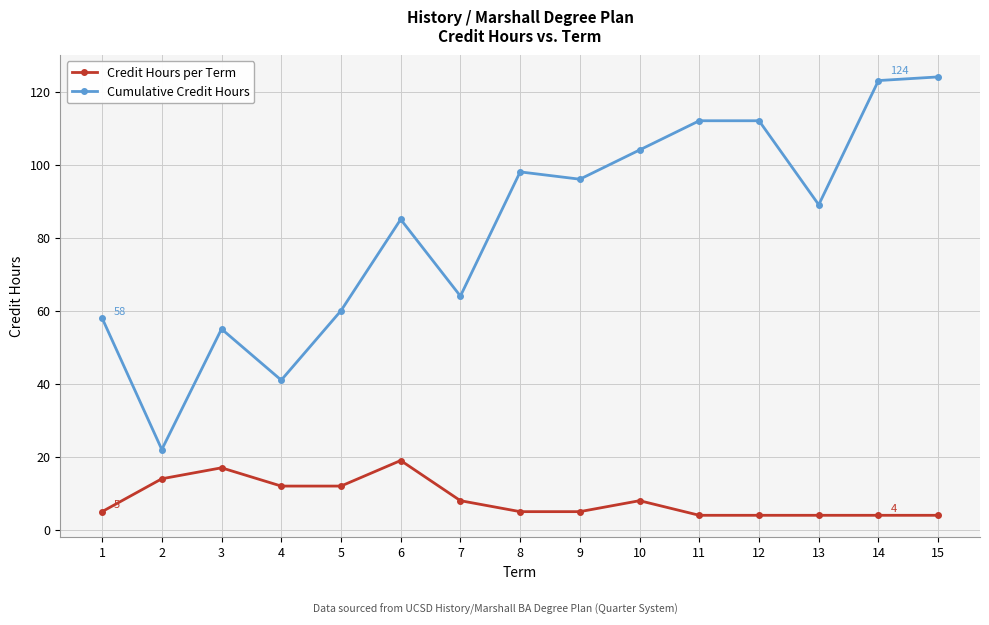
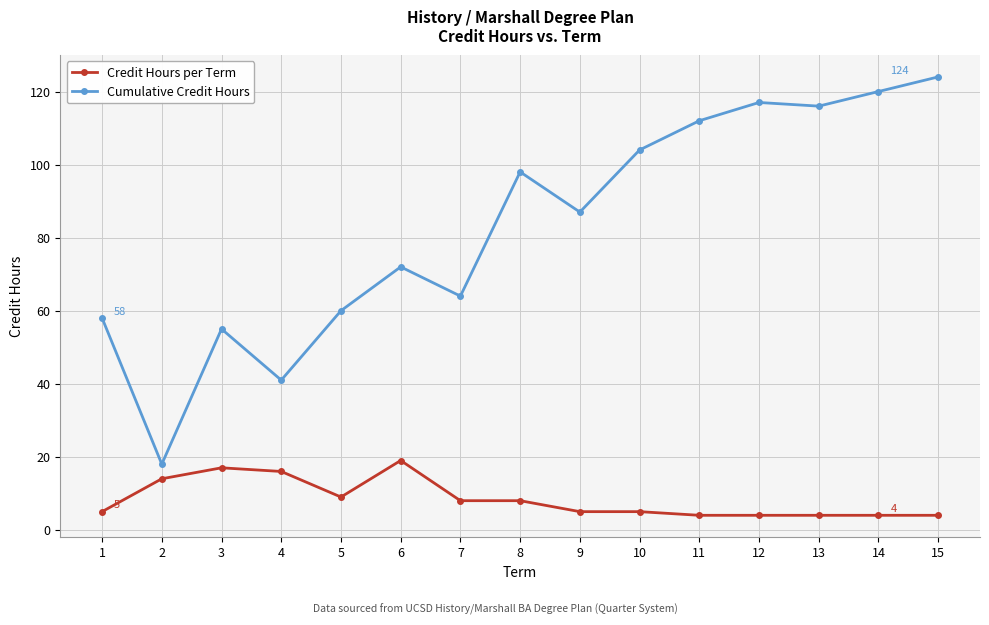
  {
    "Credit Hours per Term": {
      "2": 14,
      "3": 17,
-     "4": 12,
-     "5": 12,
+     "4": 16,
+     "5": 9,
      "6": 19,
      "7": 8,
-     "8": 5,
+     "8": 8,
      "9": 5,
-     "10": 8,
+     "10": 5,
      "11": 4,
      "12": 4,
      "13": 4,
      "15": 4
    },
    "Cumulative Credit Hours": {
-     "2": 22,
+     "2": 18,
      "3": 55,
      "4": 41,
      "5": 60,
-     "6": 85,
+     "6": 72,
      "7": 64,
      "8": 98,
-     "9": 96,
+     "9": 87,
      "10": 104,
      "11": 112,
-     "12": 112,
-     "13": 89,
-     "14": 123
+     "12": 117,
+     "13": 116,
+     "14": 120
    }
  }
